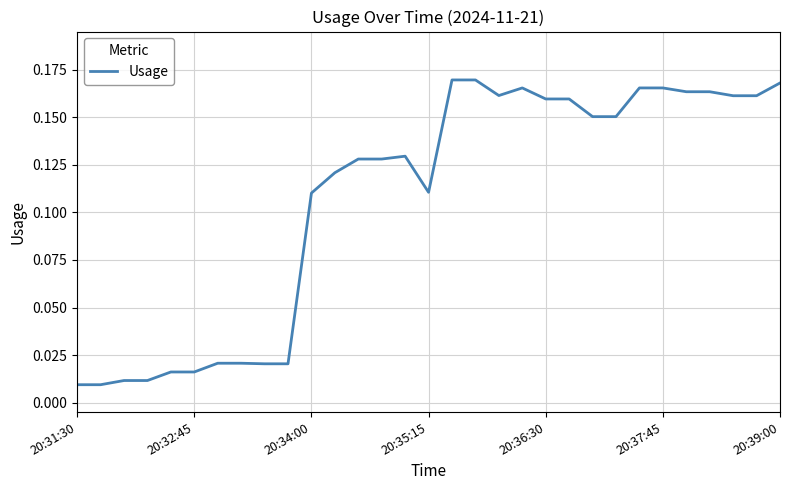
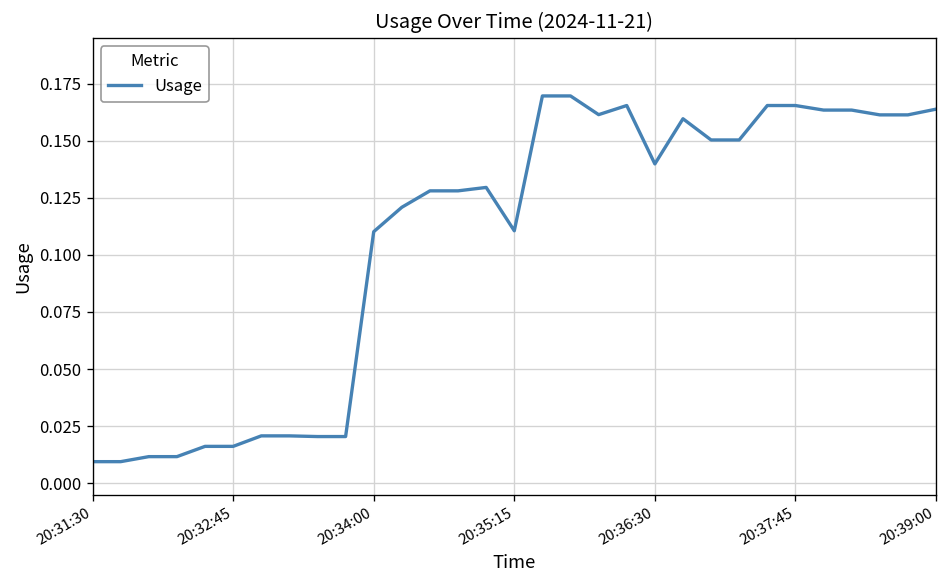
  {
    "20:31:30": 0.009,
    "20:32:45": 0.016,
    "20:34:00": 0.110,
    "20:35:15": 0.111,
-   "20:36:30": 0.160,
+   "20:36:30": 0.140,
    "20:37:45": 0.166,
-   "20:39:00": 0.168
+   "20:39:00": 0.164
  }
